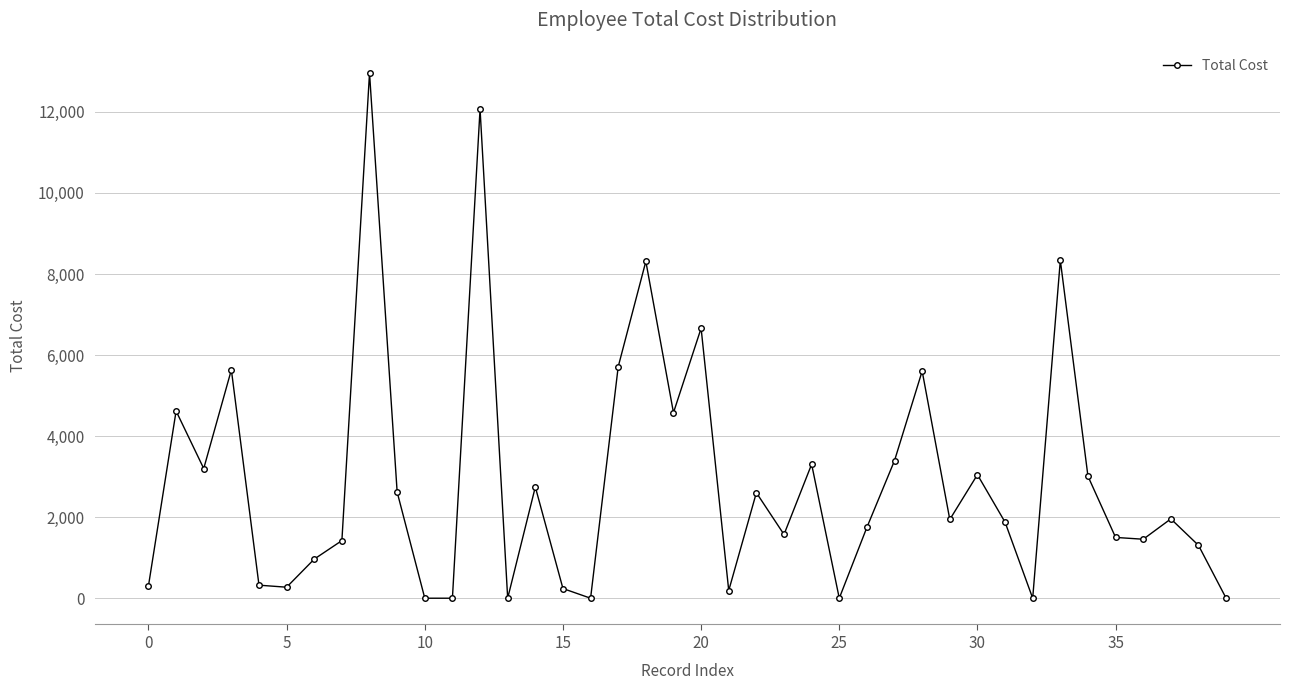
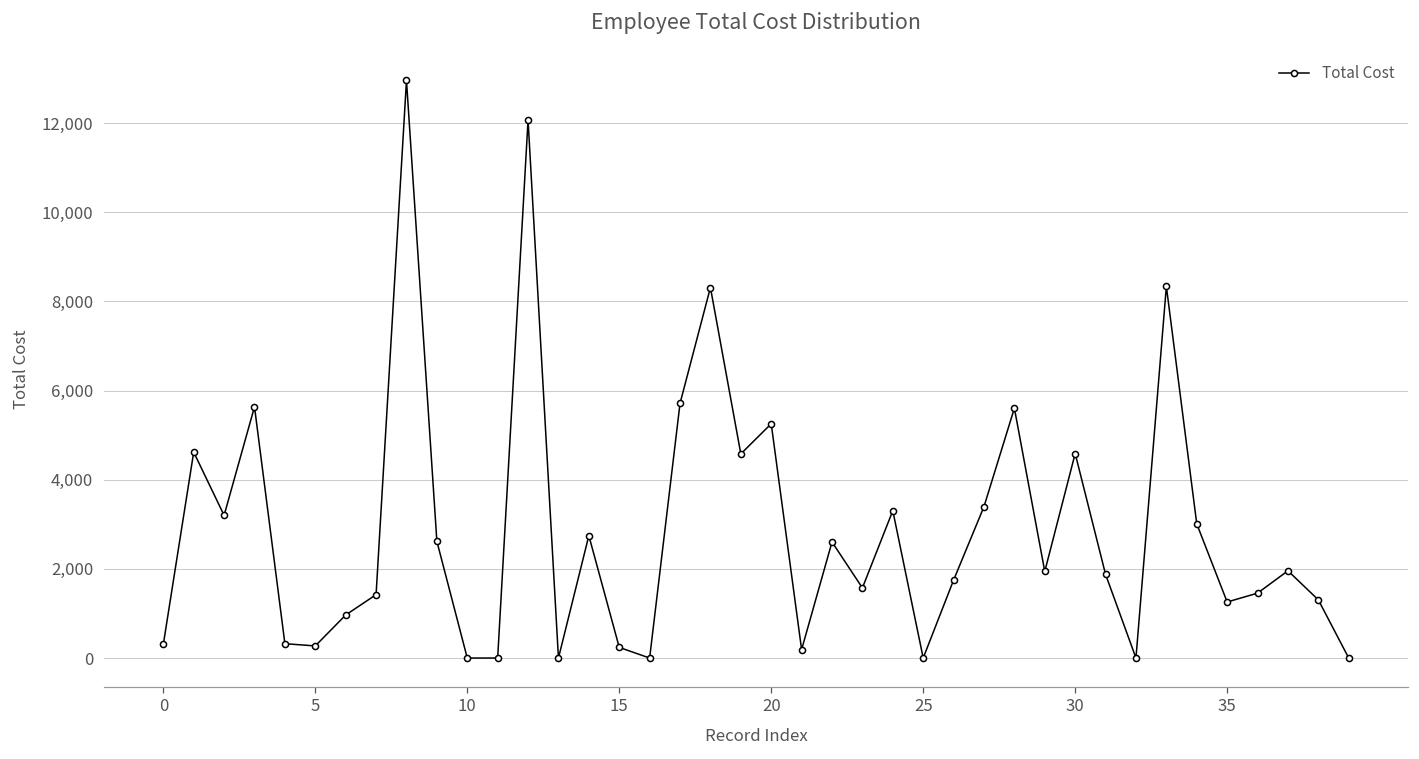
  {
    "0": "300",
    "5": "300",
    "10": "0",
    "15": "200",
-   "20": "6,700",
+   "20": "5,300",
    "25": "0",
-   "30": "3,000",
-   "35": "1,500"
+   "30": "4,600",
+   "35": "1,300"
  }
